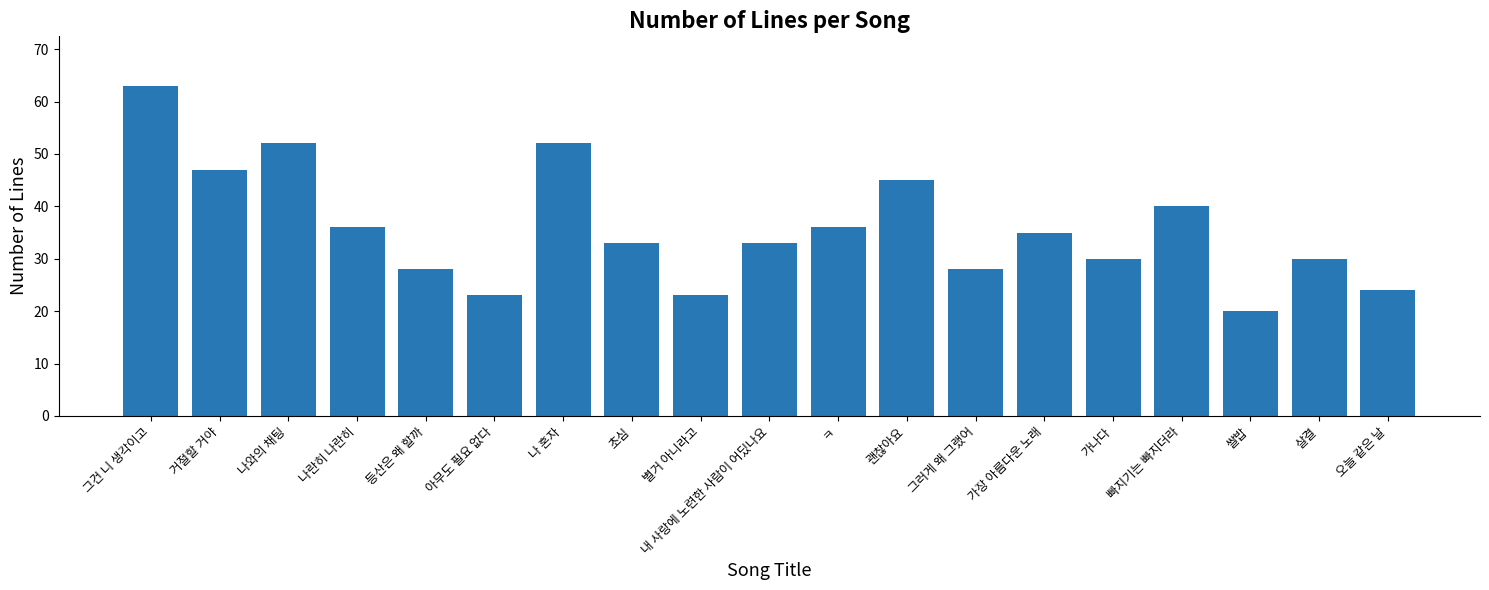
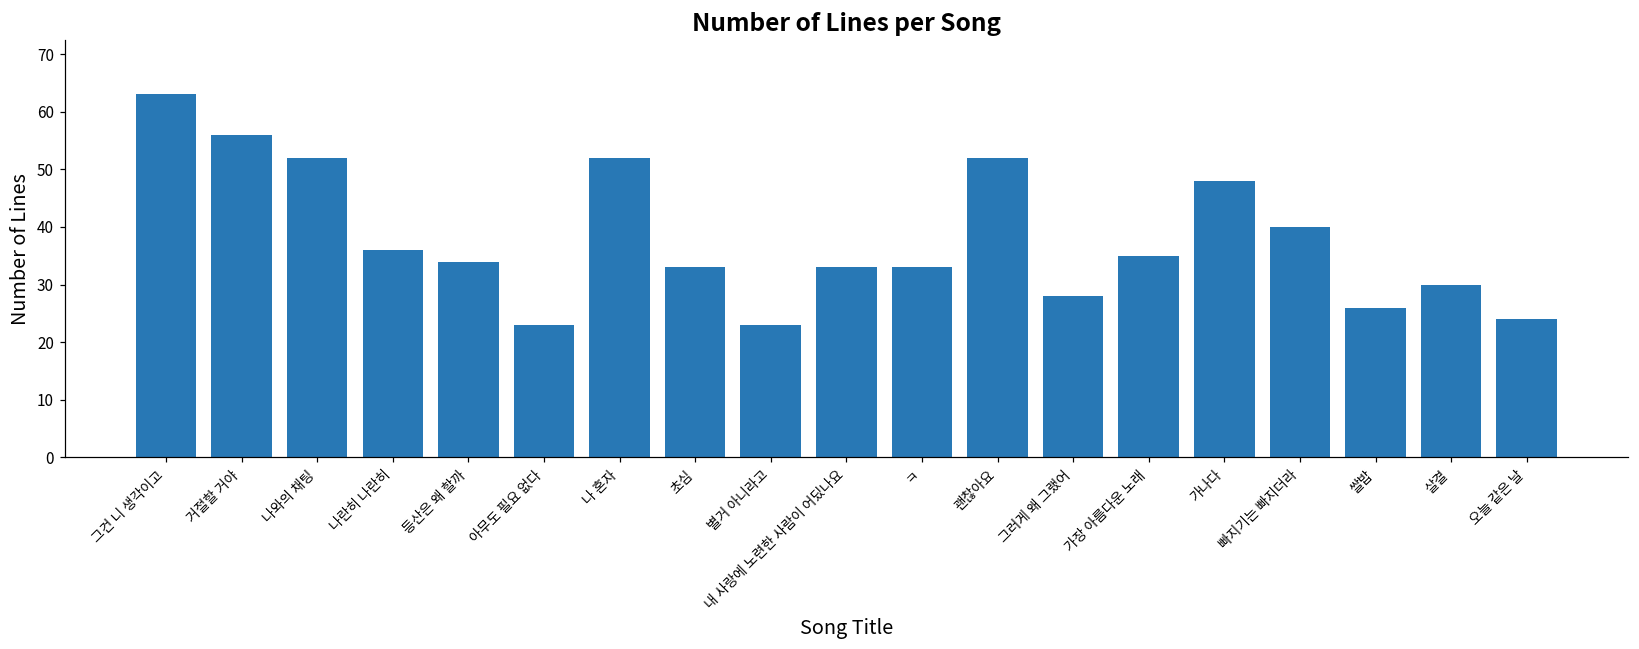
  {
    "그건 니 생각이고": 63,
-   "거절할 거야": 47,
+   "거절할 거야": 56,
    "나와의 채팅": 52,
    "나란히 나란히": 36,
-   "등산은 왜 할까": 28,
+   "등산은 왜 할까": 34,
    "아무도 필요 없다": 23,
    "나 혼자": 52,
    "초심": 33,
    "별거 아니라고": 23,
    "내 사랑에 노련한 사람이 어딨나요": 33,
-   "ㅋ": 36,
-   "괜찮아요": 45,
+   "ㅋ": 33,
+   "괜찮아요": 52,
    "그러게 왜 그랬어": 28,
    "가장 아름다운 노래": 35,
-   "가나다": 30,
+   "가나다": 48,
    "빠지기는 빠지더라": 40,
-   "쌀밥": 20,
+   "쌀밥": 26,
    "살결": 30,
    "오늘 같은 날": 24
  }
